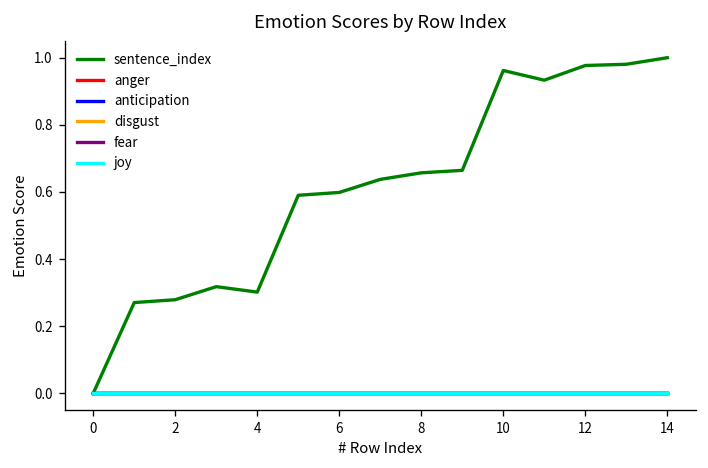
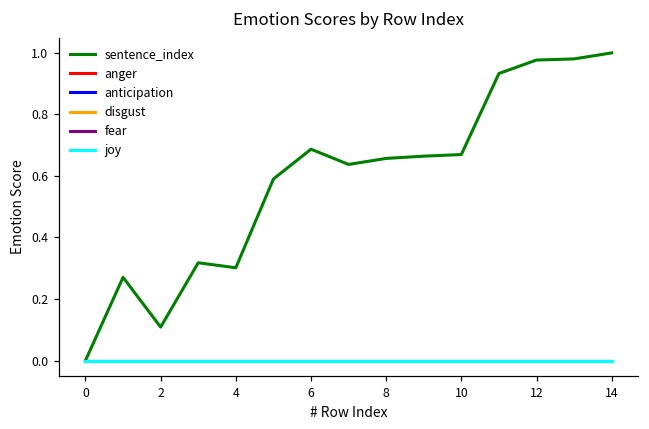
  {
    "sentence_index": {
-     "2": 0.28,
+     "2": 0.11,
      "4": 0.30,
-     "6": 0.60,
+     "6": 0.69,
      "8": 0.66,
-     "10": 0.96,
+     "10": 0.67,
      "12": 0.98,
      "14": 1.00
    },
    "joy": {
      "2": 0.00,
      "4": 0.00,
      "6": 0.00,
      "8": 0.00,
      "10": 0.00,
      "12": 0.00,
      "14": 0.00
    }
  }
